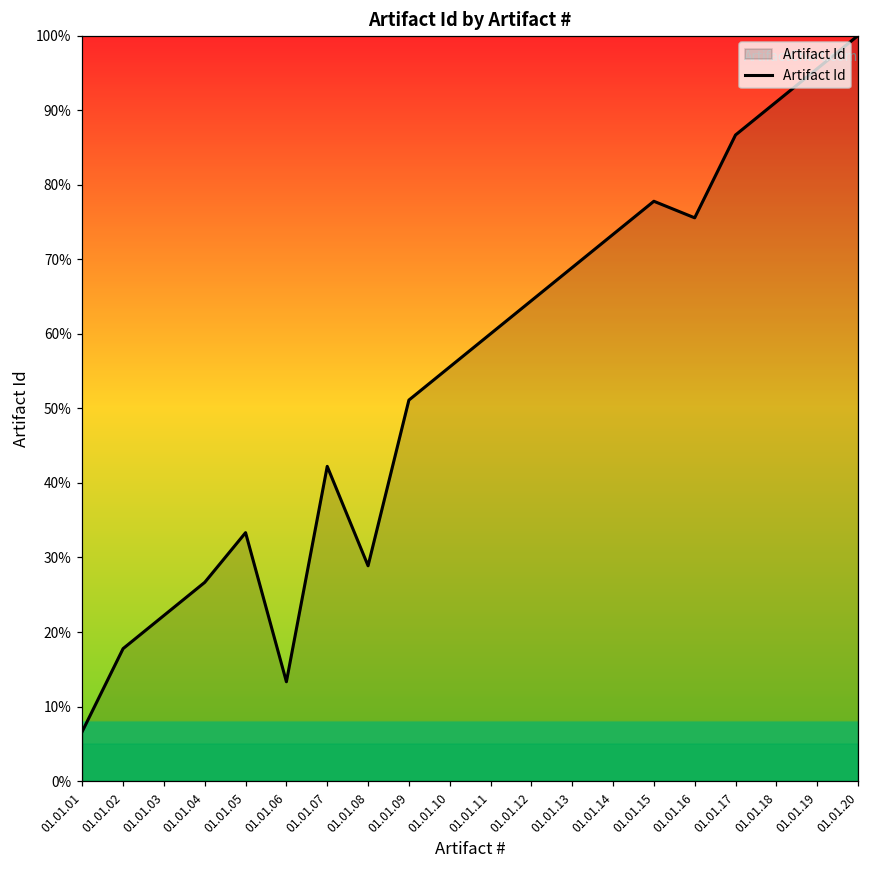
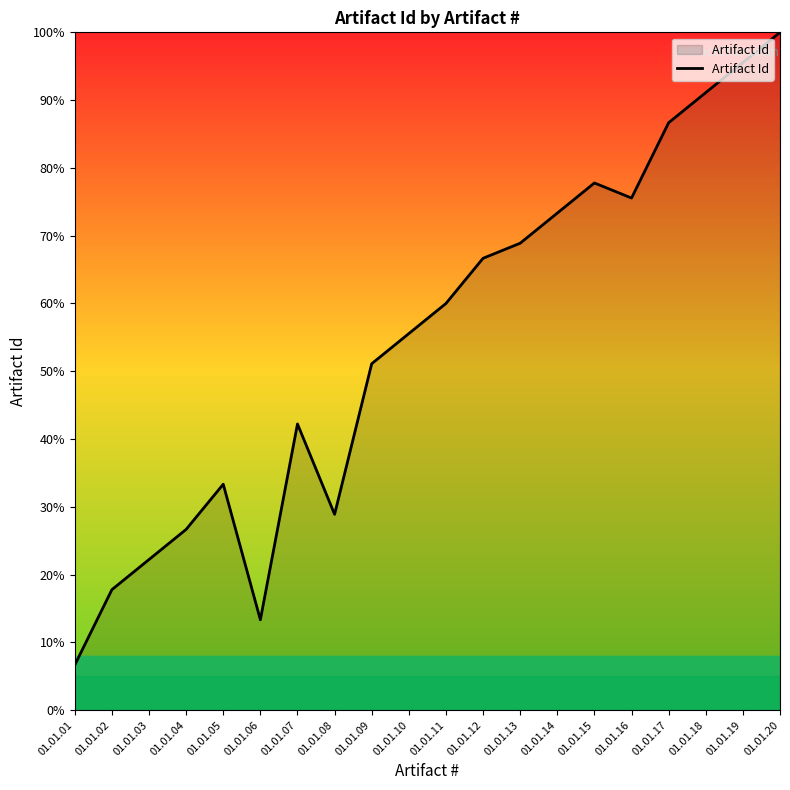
  {
    "01.01.01": "7%",
    "01.01.02": "18%",
    "01.01.03": "22%",
    "01.01.04": "27%",
    "01.01.05": "33%",
    "01.01.06": "13%",
    "01.01.07": "42%",
    "01.01.08": "29%",
    "01.01.09": "51%",
    "01.01.10": "56%",
    "01.01.11": "60%",
-   "01.01.12": "64%",
+   "01.01.12": "67%",
    "01.01.13": "69%",
    "01.01.14": "73%",
    "01.01.15": "78%",
    "01.01.16": "76%",
    "01.01.17": "87%",
    "01.01.18": "91%",
    "01.01.20": "100%"
  }
